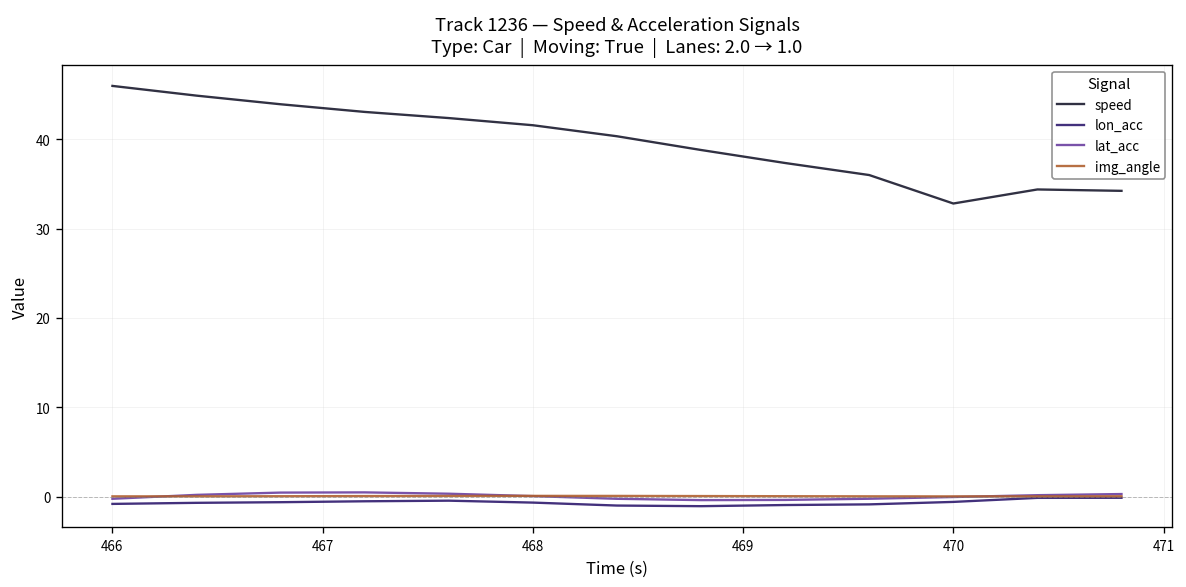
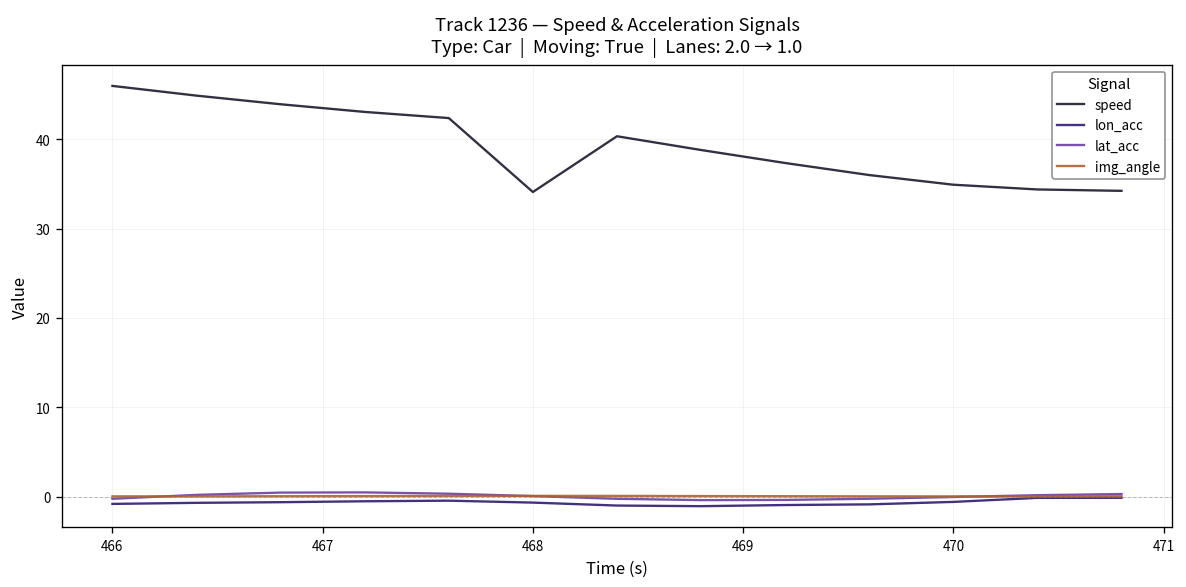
  {
    "speed": {
      "466": 46,
-     "468": 42,
-     "470": 33
+     "468": 34,
+     "470": 35
    },
    "lon_acc": {
      "466": -1,
      "468": -1,
      "470": -1
    }
  }
